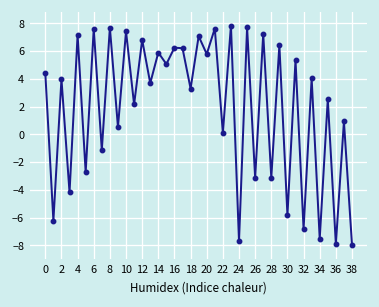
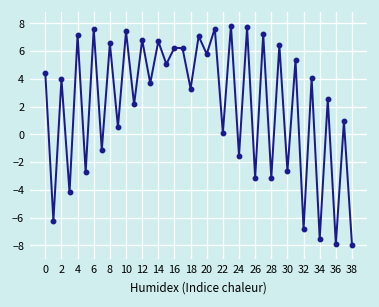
  {
    "0": 4.4,
    "2": 4.0,
    "4": 7.2,
    "6": 7.6,
-   "8": 7.7,
+   "8": 6.6,
    "10": 7.4,
    "12": 6.8,
-   "14": 5.9,
+   "14": 6.7,
    "16": 6.2,
    "18": 3.3,
    "20": 5.8,
    "22": 0.1,
-   "24": -7.7,
+   "24": -1.6,
    "26": -3.1,
    "28": -3.1,
-   "30": -5.8,
+   "30": -2.7,
    "32": -6.8,
    "34": -7.5,
    "36": -7.9,
    "38": -7.9
  }
